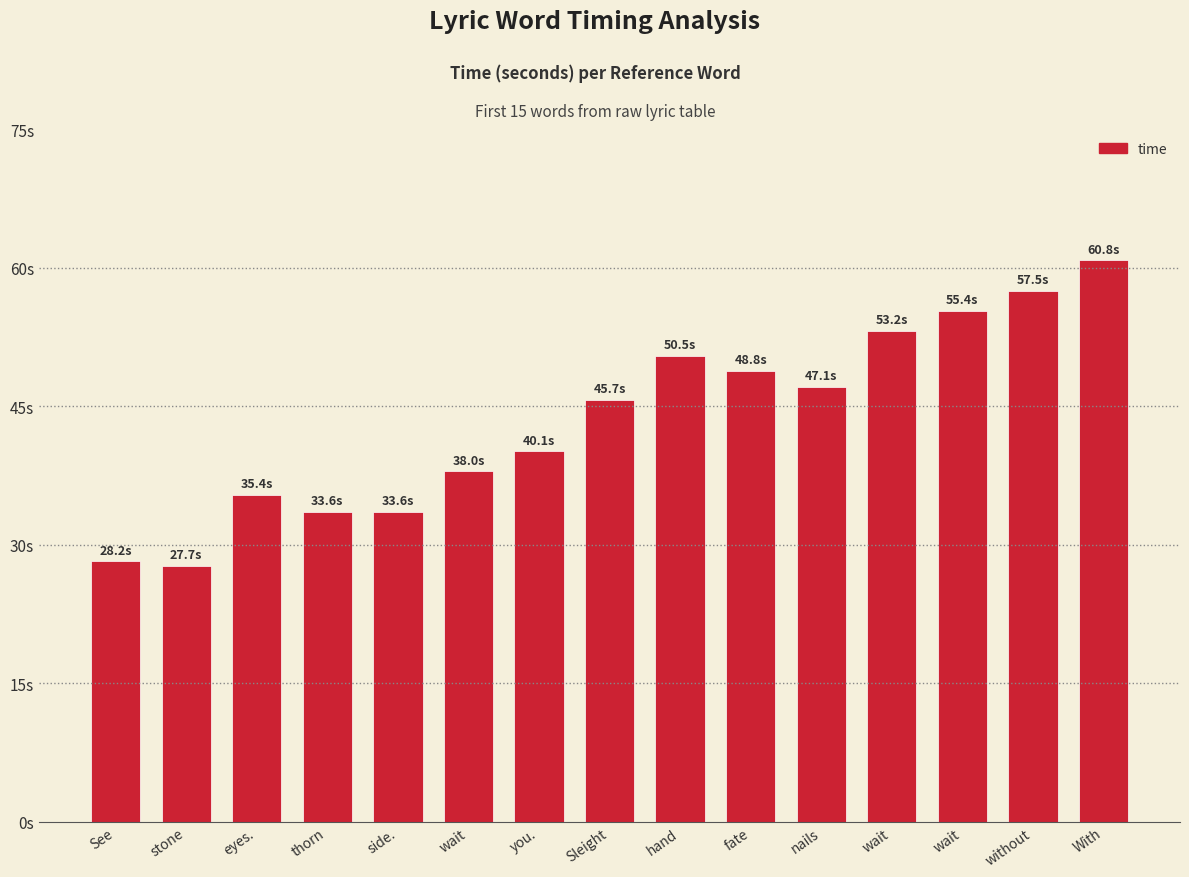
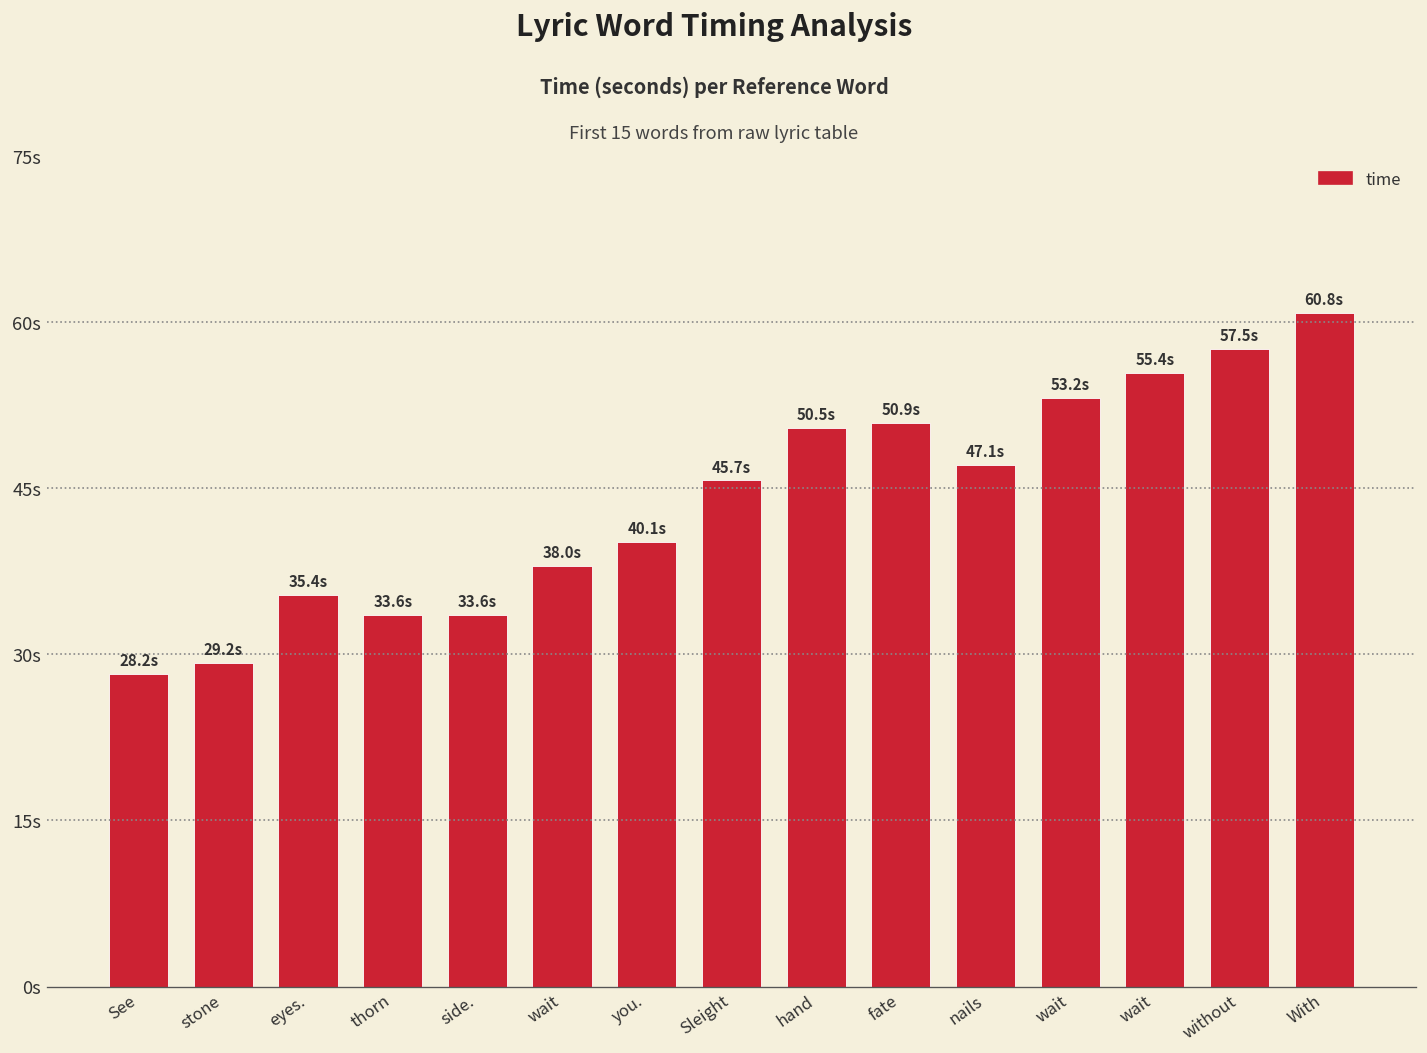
  {
    "See": "28.2s",
-   "stone": "27.7s",
+   "stone": "29.2s",
    "eyes.": "35.4s",
    "thorn": "33.6s",
    "side.": "33.6s",
    "you.": "40.1s",
    "Sleight": "45.7s",
    "hand": "50.5s",
-   "fate": "48.8s",
+   "fate": "50.9s",
    "nails": "47.1s",
    "without": "57.5s",
    "With": "60.8s"
  }
